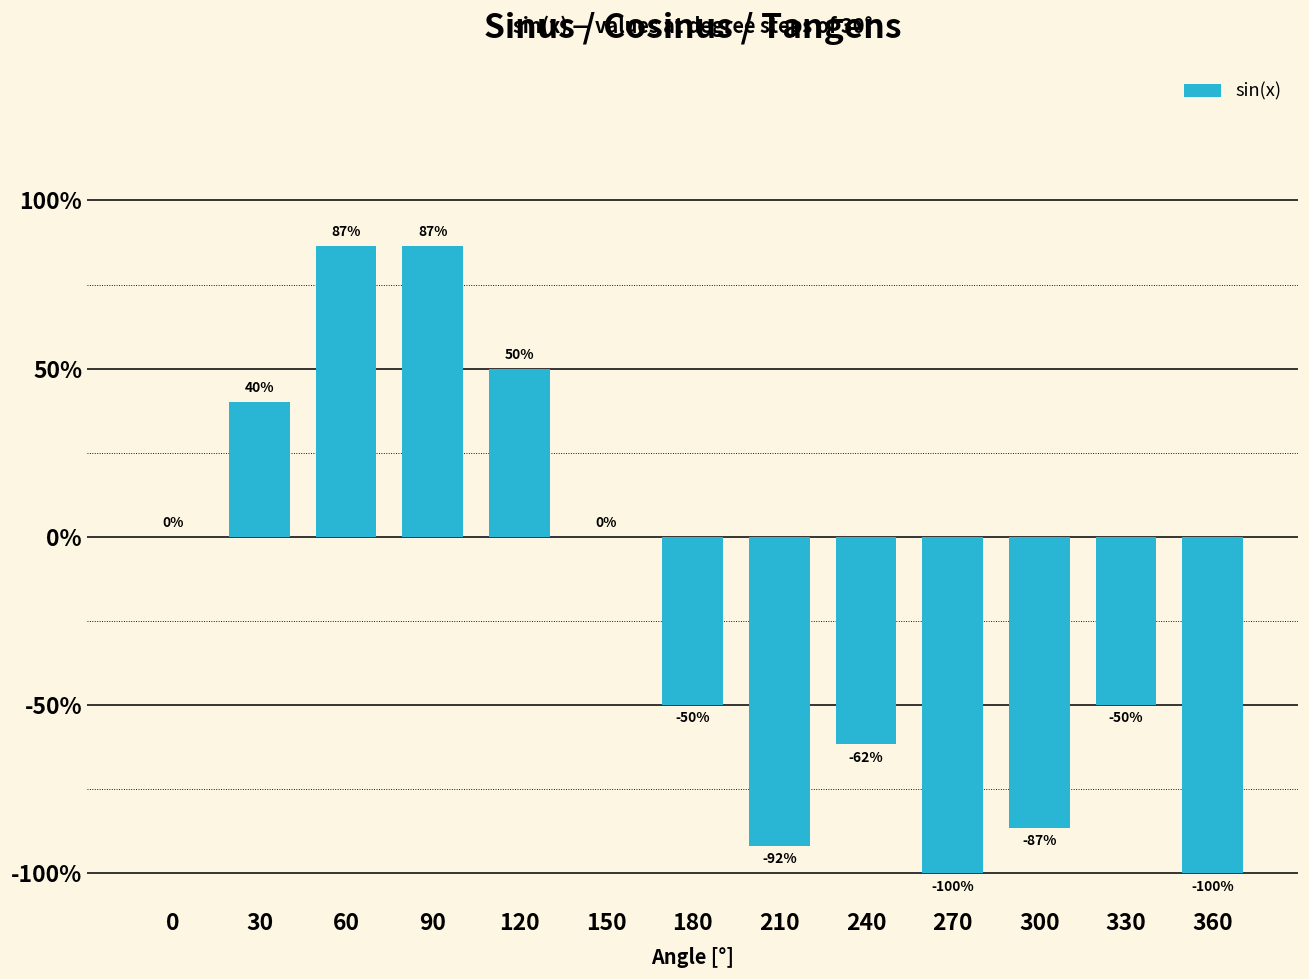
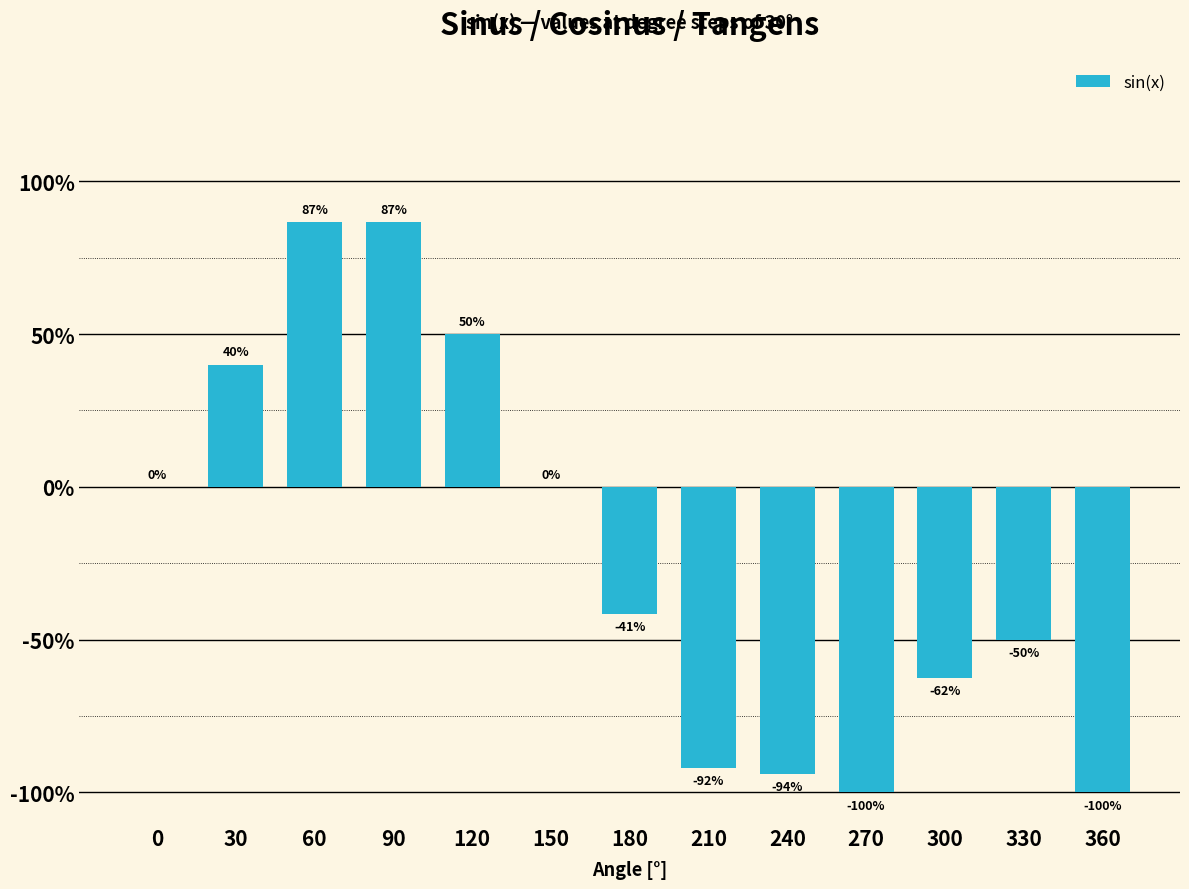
  {
    "0": "0%",
    "30": "40%",
    "60": "87%",
    "90": "87%",
    "120": "50%",
    "150": "0%",
-   "180": "-50%",
+   "180": "-41%",
    "210": "-92%",
-   "240": "-62%",
+   "240": "-94%",
    "270": "-100%",
-   "300": "-87%",
+   "300": "-62%",
    "330": "-50%",
    "360": "-100%"
  }
